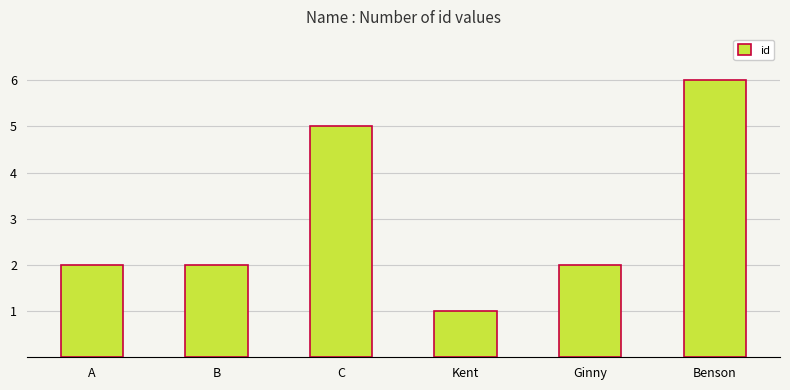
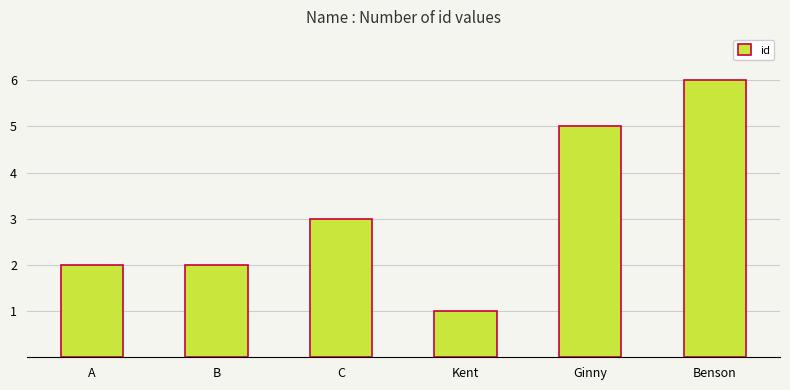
  {
    "A": 2,
    "B": 2,
-   "C": 5,
+   "C": 3,
    "Kent": 1,
-   "Ginny": 2,
+   "Ginny": 5,
    "Benson": 6
  }
